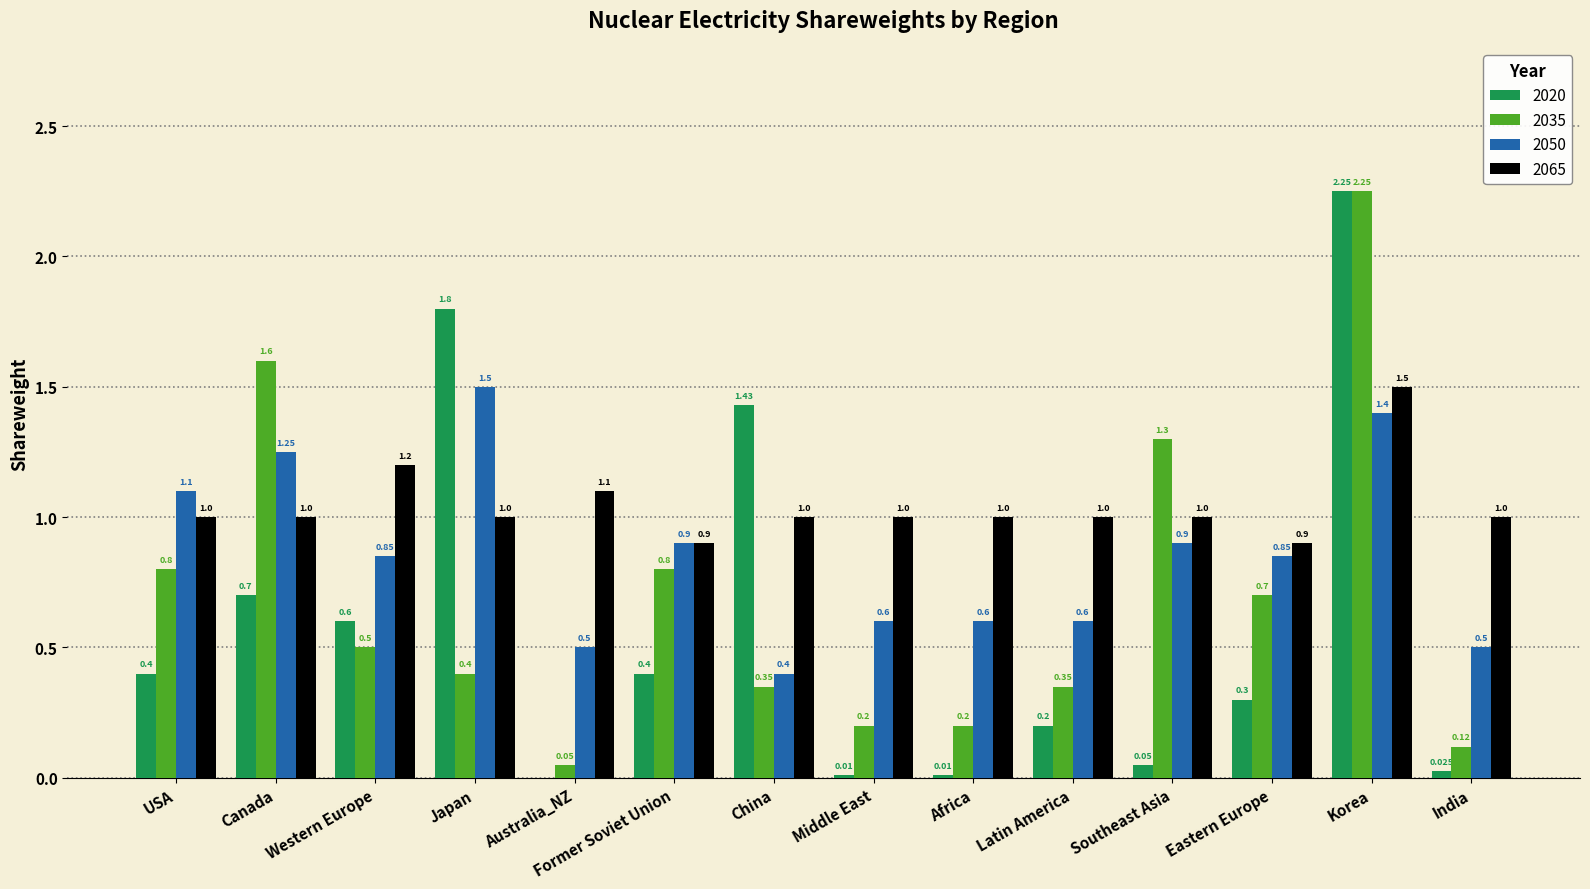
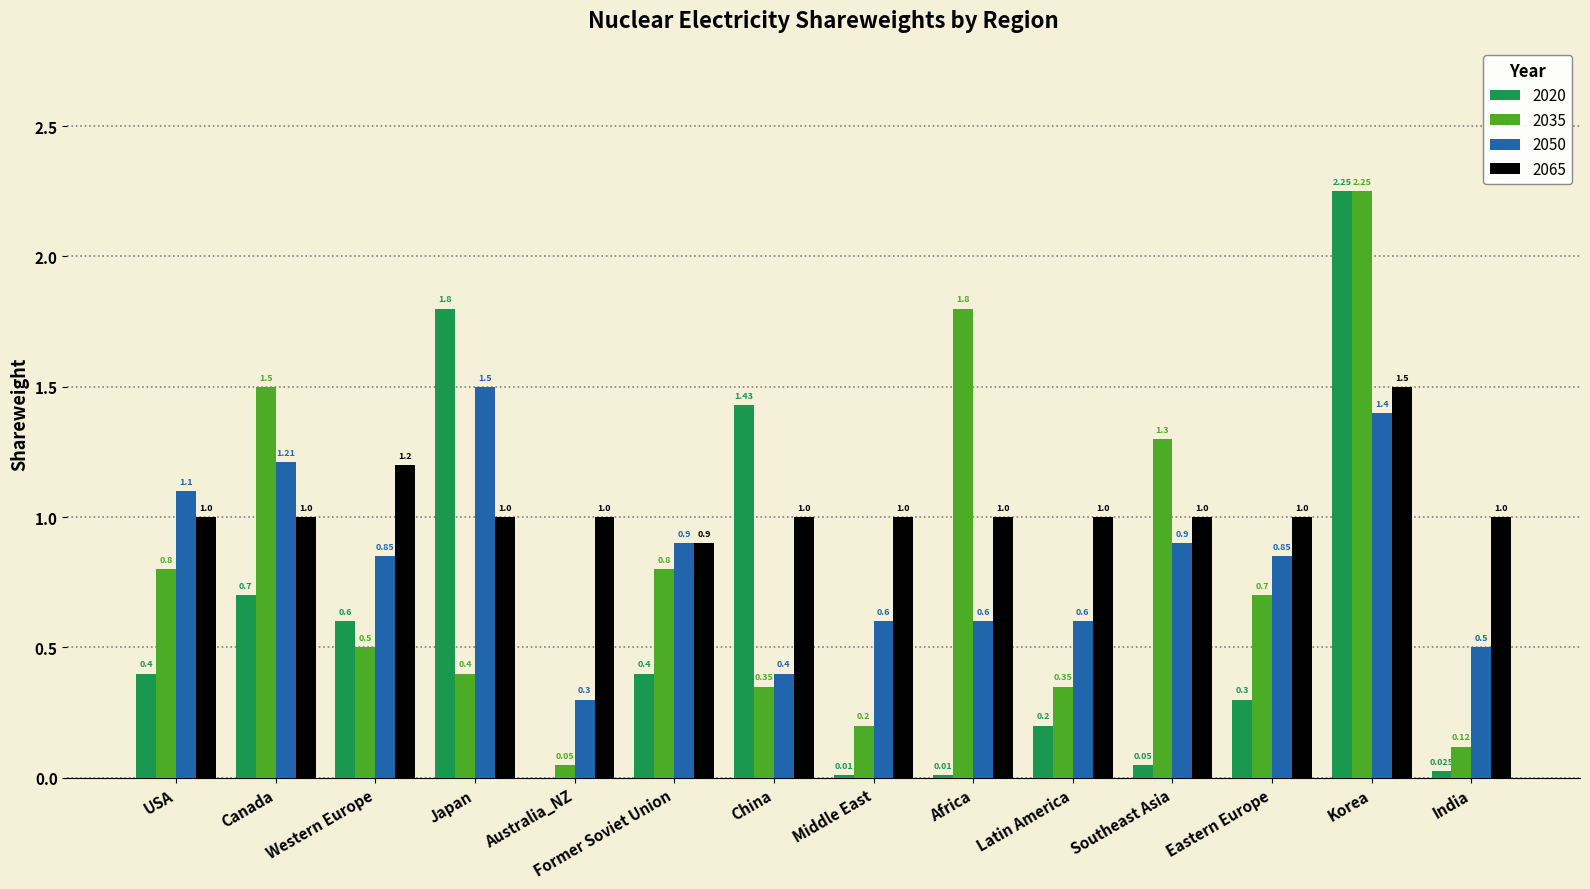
  {
    "2020": {
      "USA": 0.4,
      "Canada": 0.7,
      "Western Europe": 0.6,
      "Japan": 1.8,
      "Former Soviet Union": 0.4,
      "China": 1.43,
      "Middle East": 0.01,
      "Africa": 0.01,
      "Latin America": 0.2,
      "Southeast Asia": 0.05,
      "Eastern Europe": 0.3,
      "Korea": 2.25,
      "India": 0.025
    },
    "2035": {
      "USA": 0.8,
-     "Canada": 1.6,
+     "Canada": 1.5,
      "Western Europe": 0.5,
      "Japan": 0.4,
      "Australia_NZ": 0.05,
      "Former Soviet Union": 0.8,
      "China": 0.35,
      "Middle East": 0.2,
-     "Africa": 0.2,
+     "Africa": 1.8,
      "Latin America": 0.35,
      "Southeast Asia": 1.3,
      "Eastern Europe": 0.7,
      "Korea": 2.25,
      "India": 0.12
    },
    "2050": {
      "USA": 1.1,
-     "Canada": 1.25,
+     "Canada": 1.21,
      "Western Europe": 0.85,
      "Japan": 1.5,
-     "Australia_NZ": 0.5,
+     "Australia_NZ": 0.3,
      "Former Soviet Union": 0.9,
      "China": 0.4,
      "Middle East": 0.6,
      "Africa": 0.6,
      "Latin America": 0.6,
      "Southeast Asia": 0.9,
      "Eastern Europe": 0.85,
      "Korea": 1.4,
      "India": 0.5
    },
    "2065": {
      "USA": 1.0,
      "Canada": 1.0,
      "Western Europe": 1.2,
      "Japan": 1.0,
-     "Australia_NZ": 1.1,
+     "Australia_NZ": 1.0,
      "Former Soviet Union": 0.9,
      "China": 1.0,
      "Middle East": 1.0,
      "Africa": 1.0,
      "Latin America": 1.0,
      "Southeast Asia": 1.0,
-     "Eastern Europe": 0.9,
+     "Eastern Europe": 1.0,
      "Korea": 1.5,
      "India": 1.0
    }
  }
